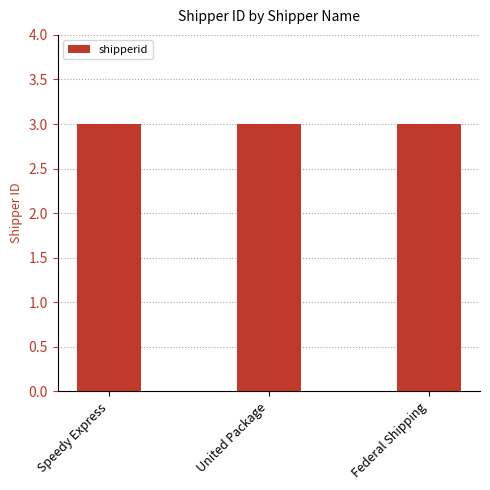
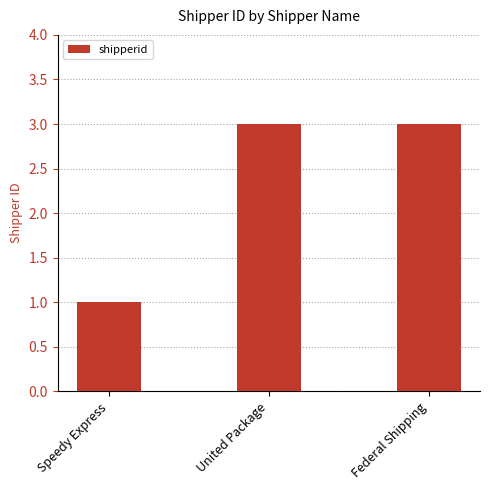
  {
-   "Speedy Express": 3,
+   "Speedy Express": 1,
    "United Package": 3,
    "Federal Shipping": 3
  }
